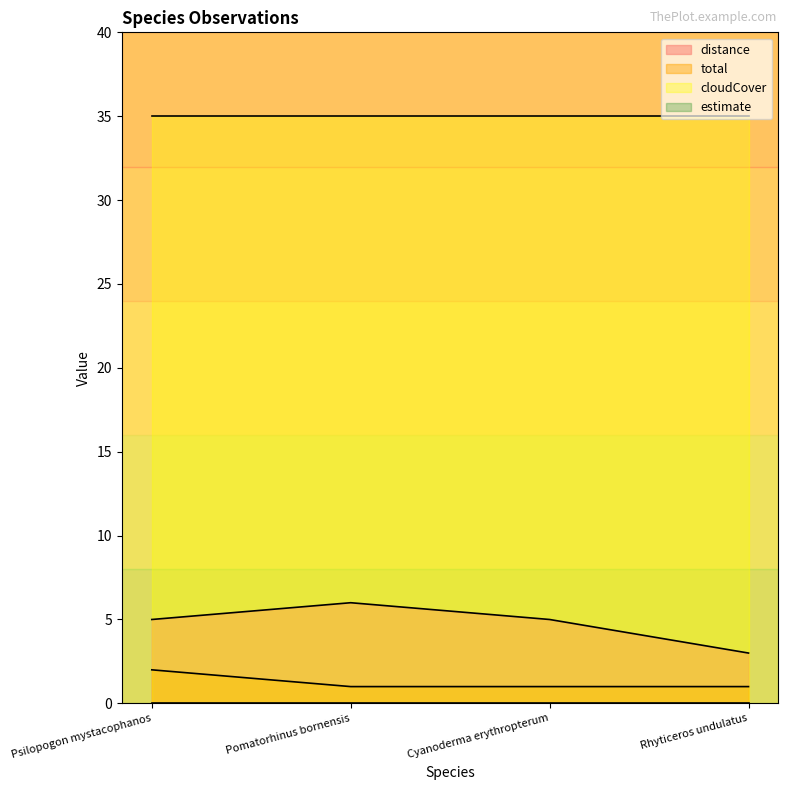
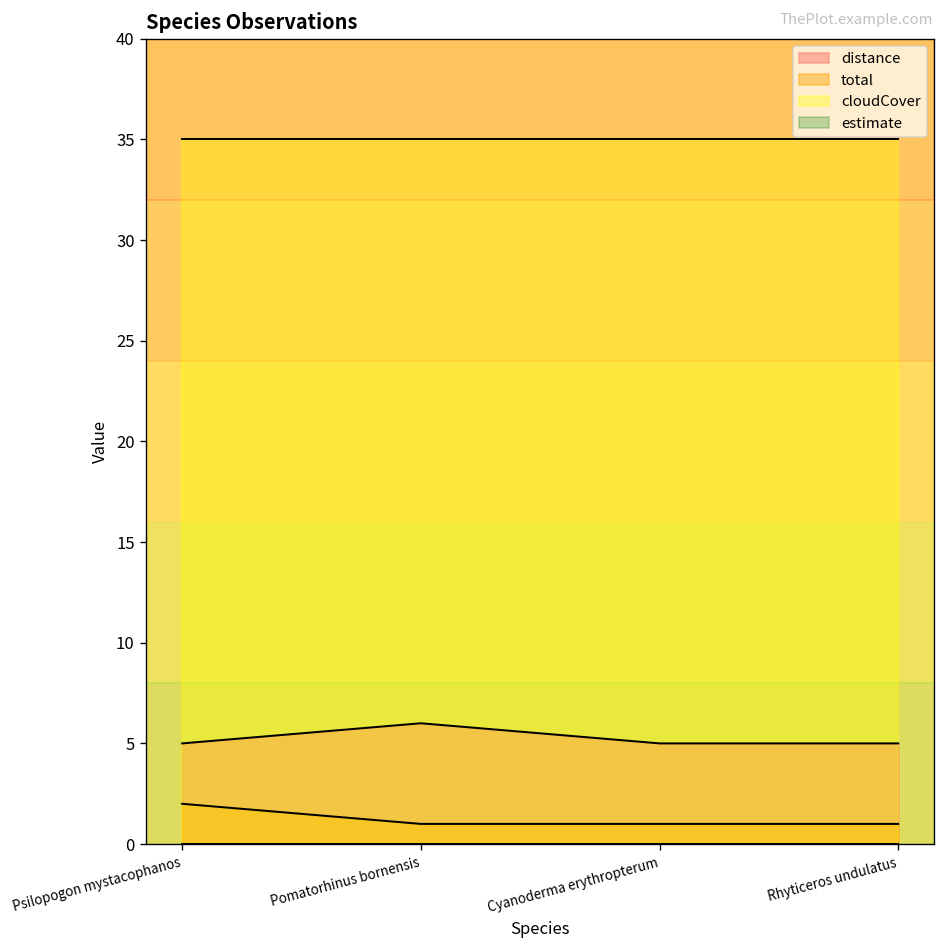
  {
    "distance": {
      "Psilopogon mystacophanos": 5,
      "Pomatorhinus bornensis": 6,
      "Cyanoderma erythropterum": 5,
-     "Rhyticeros undulatus": 3
+     "Rhyticeros undulatus": 5
    },
    "estimate": {
      "Psilopogon mystacophanos": 0,
      "Pomatorhinus bornensis": 0,
      "Cyanoderma erythropterum": 0,
      "Rhyticeros undulatus": 0
    }
  }
